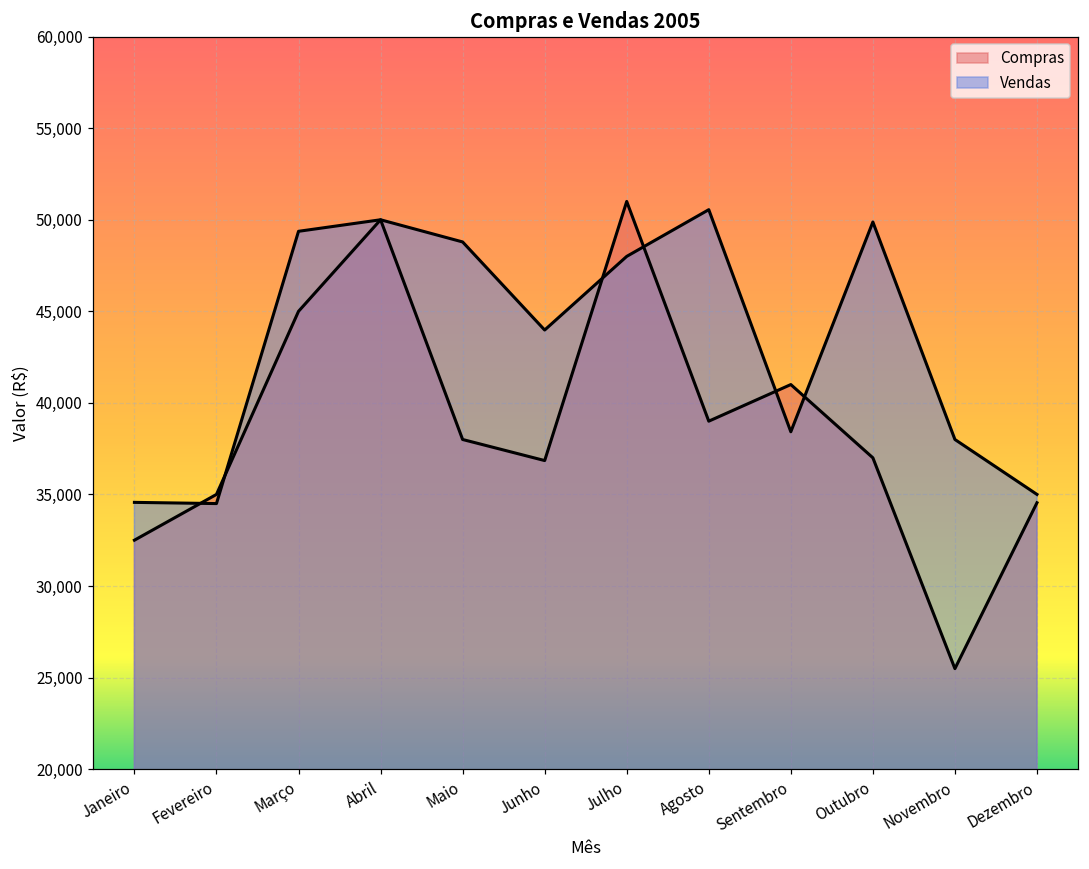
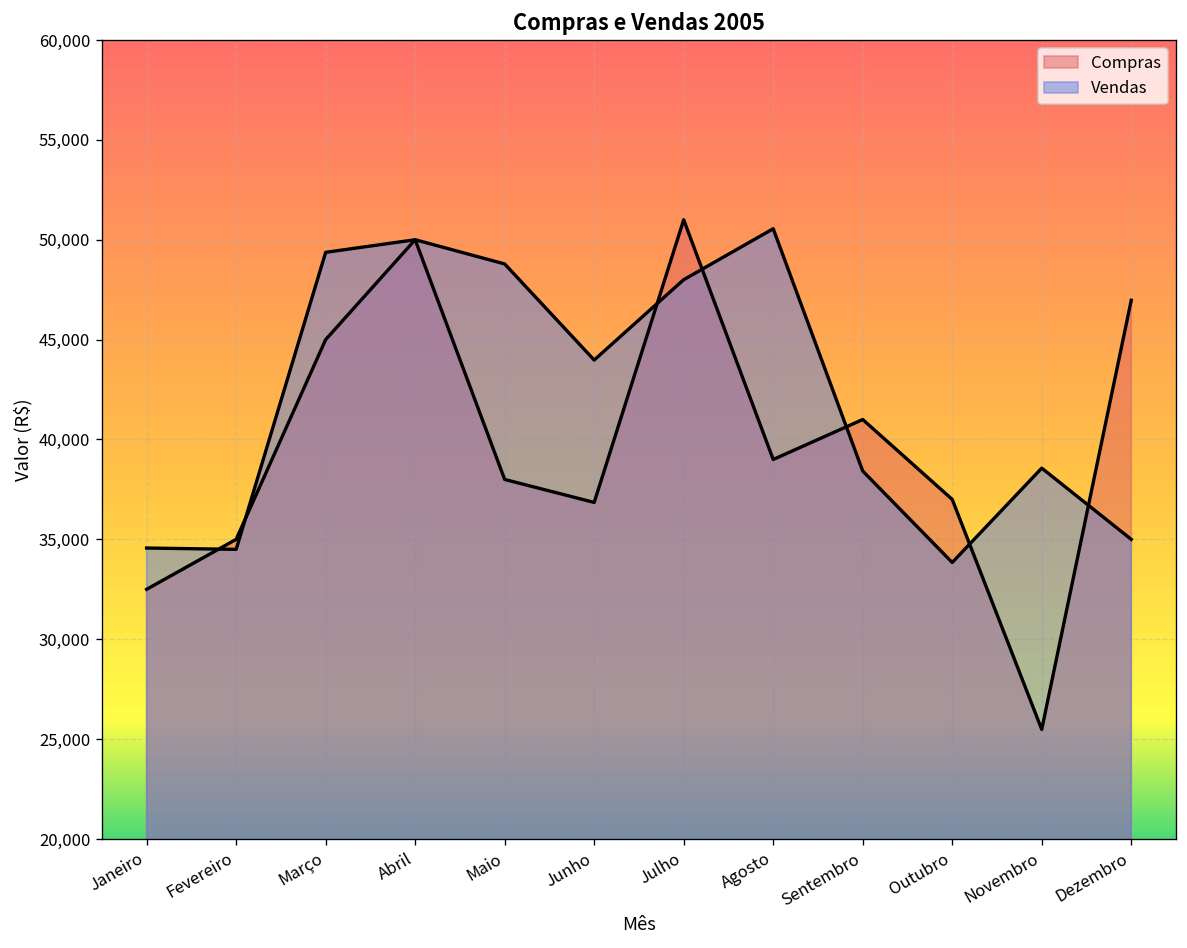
  {
    "Compras": {
      "Janeiro": "32,500",
      "Fevereiro": "35,000",
      "Março": "45,000",
      "Maio": "38,000",
      "Junho": "36,800",
      "Julho": "51,000",
      "Agosto": "39,000",
      "Sentembro": "41,000",
      "Outubro": "37,000",
      "Novembro": "25,500",
-     "Dezembro": "34,500"
+     "Dezembro": "47,000"
    },
    "Vendas": {
      "Janeiro": "34,600",
      "Fevereiro": "34,500",
      "Março": "49,400",
      "Maio": "48,800",
      "Junho": "44,000",
      "Julho": "48,000",
      "Agosto": "50,600",
      "Sentembro": "38,400",
-     "Outubro": "49,900",
-     "Novembro": "38,000",
+     "Outubro": "33,800",
+     "Novembro": "38,600",
      "Dezembro": "35,000"
    }
  }
